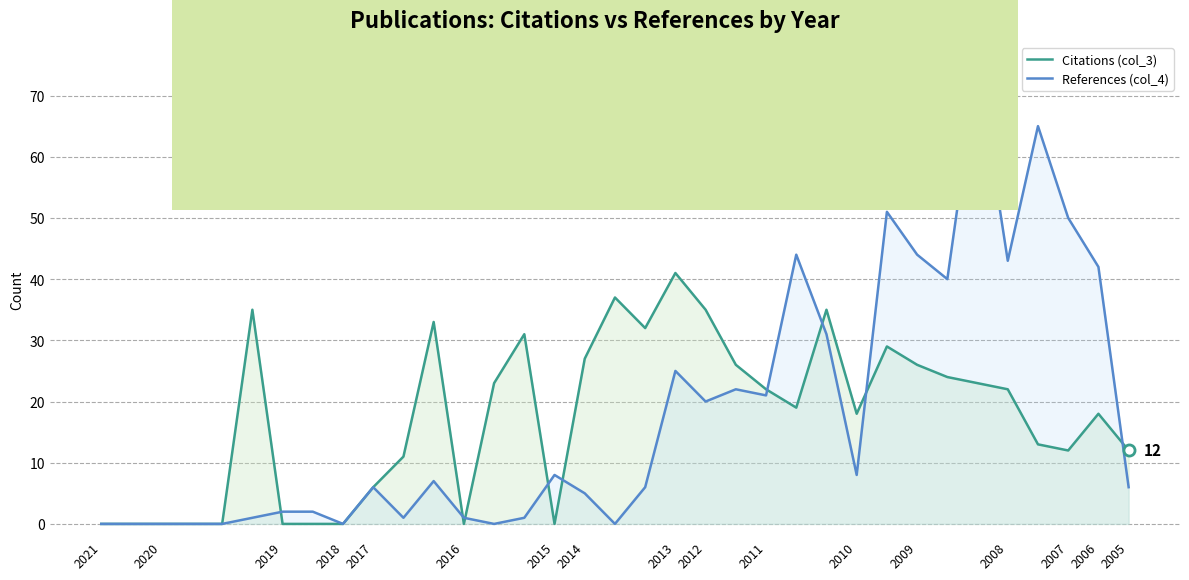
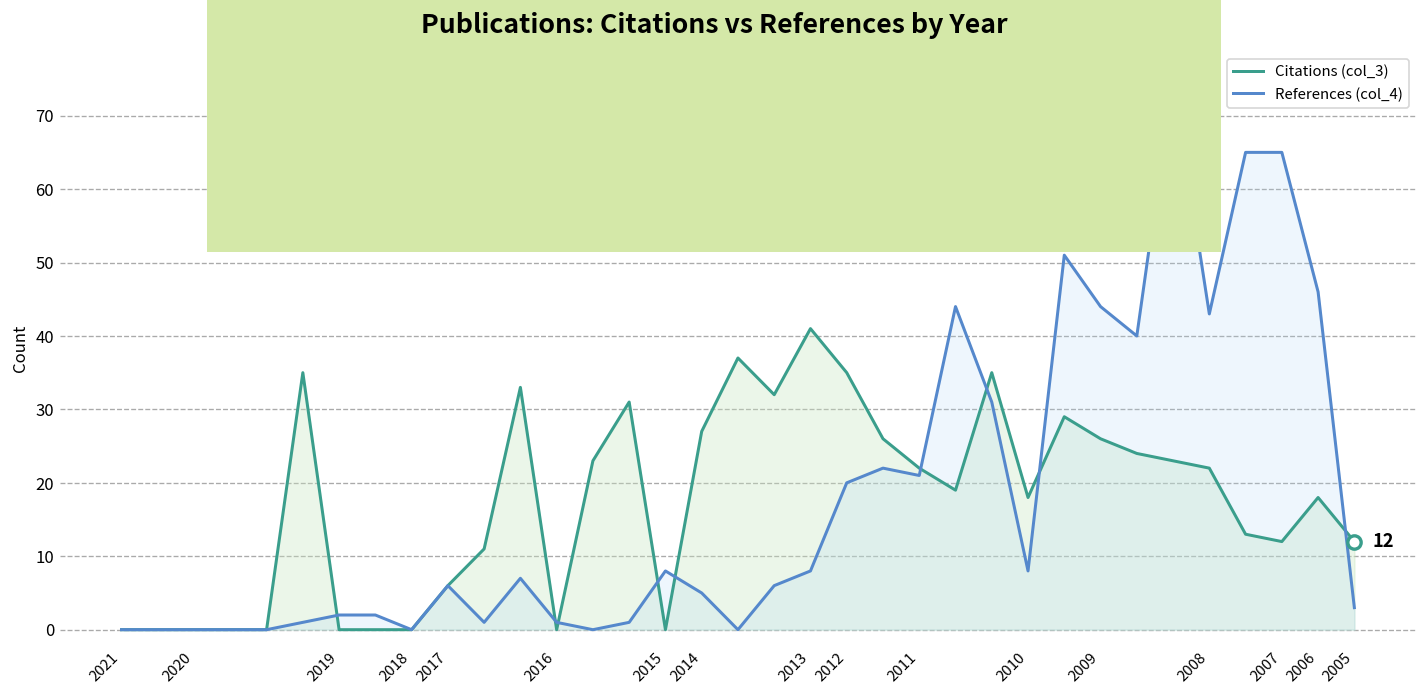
  {
    "Citations (col_3)": {
      "2015": 0,
      "2013": 41,
      "2007": 12,
      "2006": 18
    },
    "References (col_4)": {
      "2015": 8,
-     "2013": 25,
-     "2007": 50,
-     "2006": 42,
-     "2005": 6
+     "2013": 8,
+     "2007": 65,
+     "2006": 46,
+     "2005": 3
    }
  }
